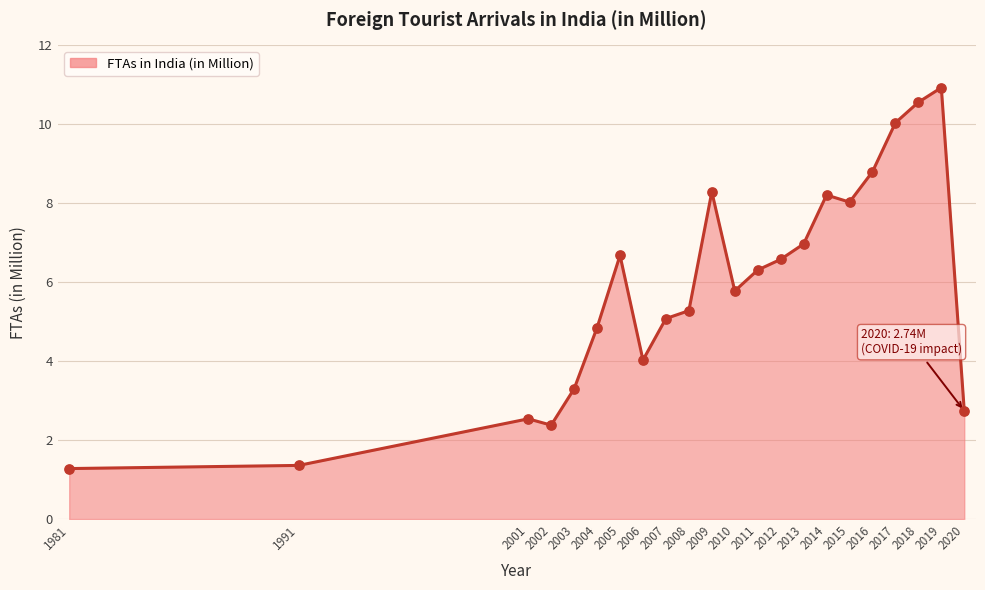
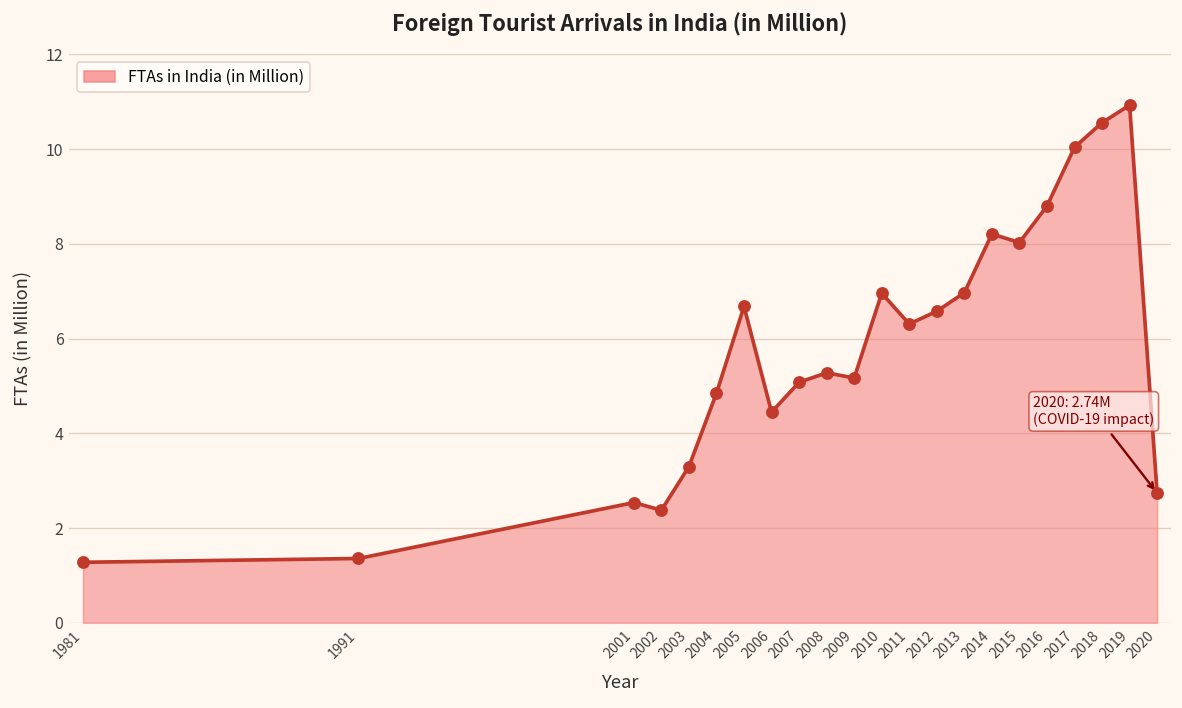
  {
    "1981": 1.3,
    "1991": 1.4,
    "2001": 2.5,
    "2002": 2.4,
    "2003": 3.3,
    "2004": 4.9,
    "2005": 6.7,
-   "2006": 4.0,
+   "2006": 4.5,
    "2007": 5.1,
    "2008": 5.3,
-   "2009": 8.3,
-   "2010": 5.8,
+   "2009": 5.2,
+   "2010": 7.0,
    "2011": 6.3,
    "2012": 6.6,
    "2013": 7.0,
    "2014": 8.2,
    "2015": 8.0,
    "2016": 8.8,
    "2017": 10.0,
    "2018": 10.6,
    "2019": 10.9
  }
